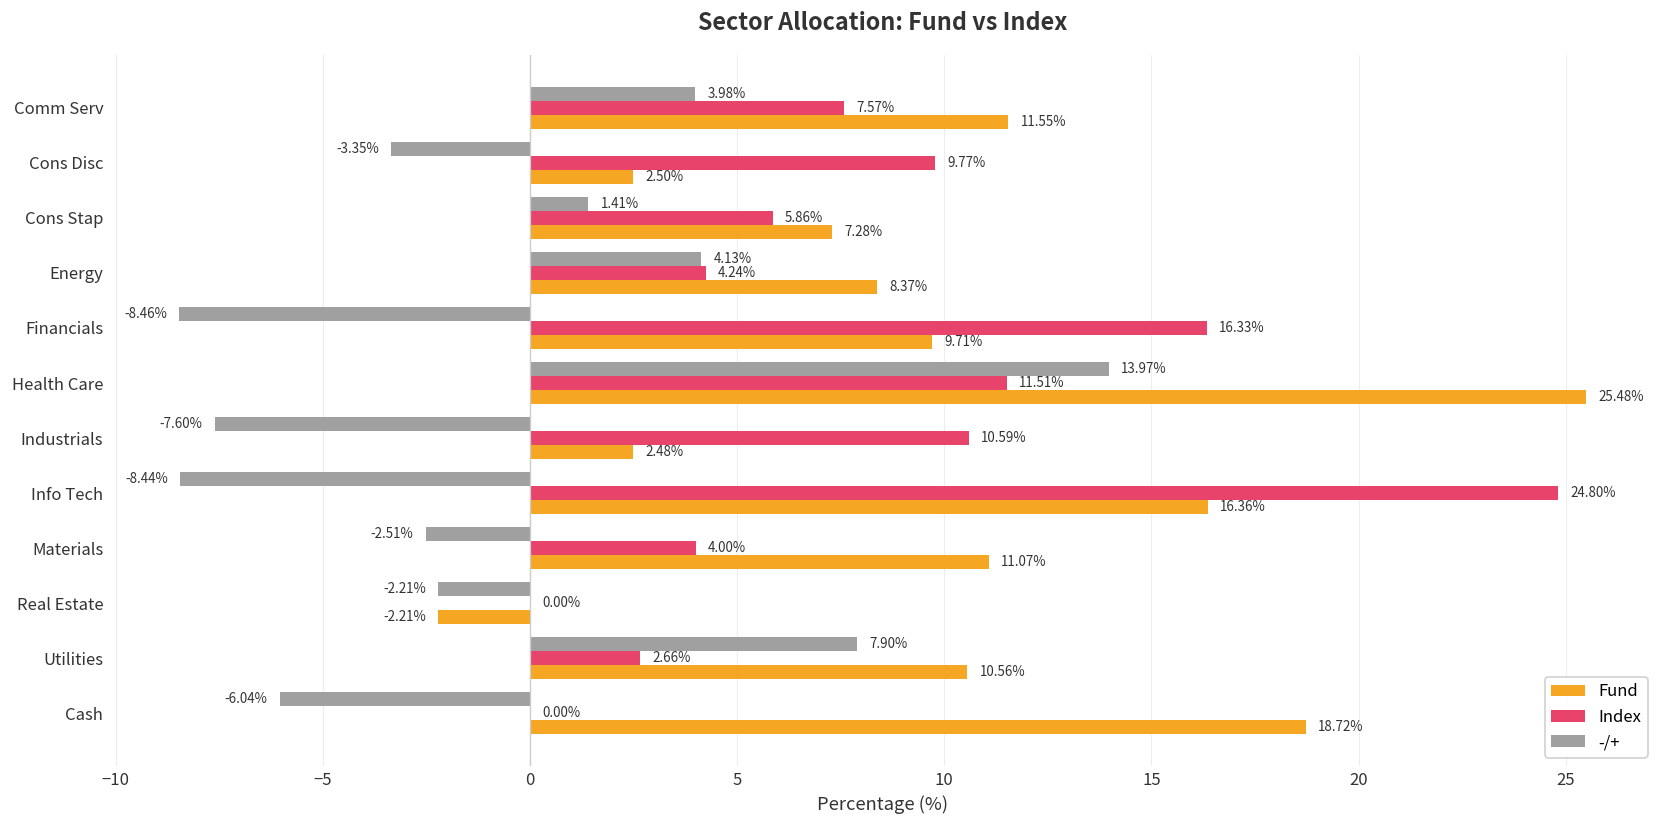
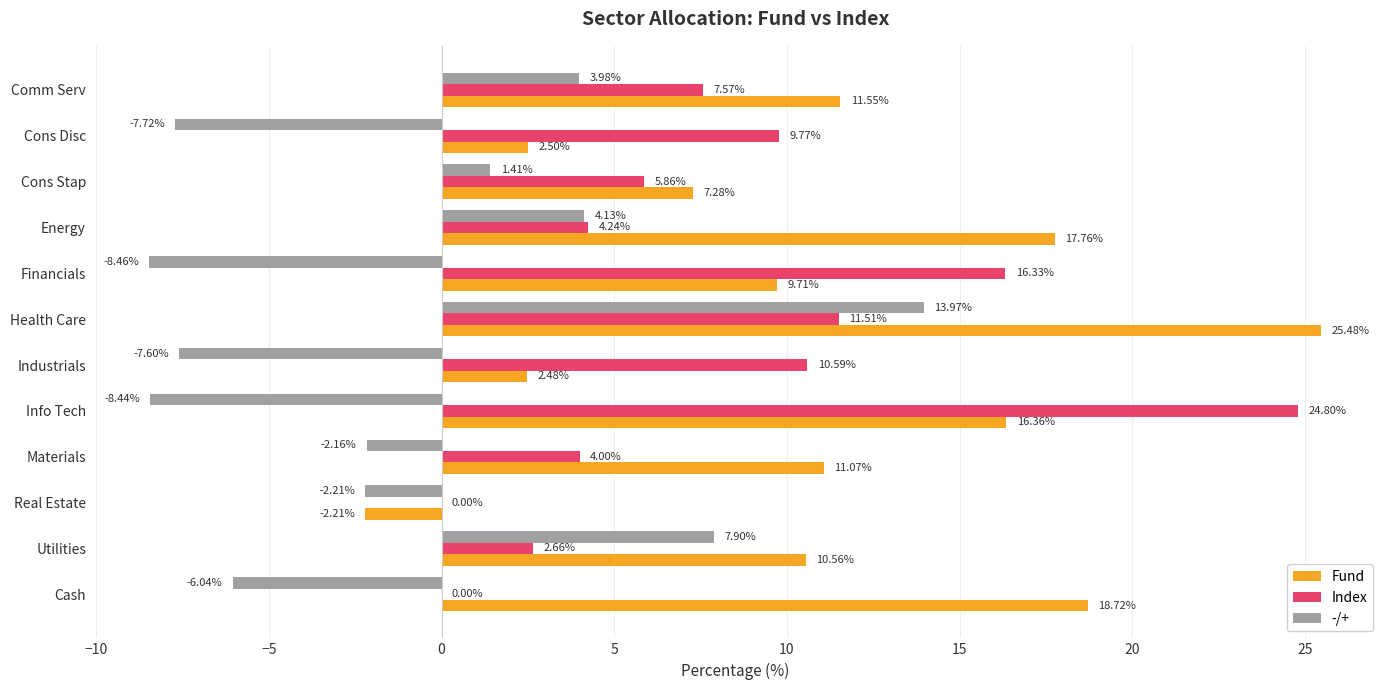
  {
    "Fund": {
      "Comm Serv": "11.55%",
      "Cons Disc": "2.50%",
      "Cons Stap": "7.28%",
-     "Energy": "8.37%",
+     "Energy": "17.76%",
      "Financials": "9.71%",
      "Health Care": "25.48%",
      "Industrials": "2.48%",
      "Info Tech": "16.36%",
      "Materials": "11.07%",
      "Real Estate": "-2.21%",
      "Utilities": "10.56%",
      "Cash": "18.72%"
    },
    "Index": {
      "Comm Serv": "7.57%",
      "Cons Disc": "9.77%",
      "Cons Stap": "5.86%",
      "Energy": "4.24%",
      "Financials": "16.33%",
      "Health Care": "11.51%",
      "Industrials": "10.59%",
      "Info Tech": "24.80%",
      "Materials": "4.00%",
      "Real Estate": "0.00%",
      "Utilities": "2.66%",
      "Cash": "0.00%"
    },
    "-/+": {
      "Comm Serv": "3.98%",
-     "Cons Disc": "-3.35%",
+     "Cons Disc": "-7.72%",
      "Cons Stap": "1.41%",
      "Energy": "4.13%",
      "Financials": "-8.46%",
      "Health Care": "13.97%",
      "Industrials": "-7.60%",
      "Info Tech": "-8.44%",
-     "Materials": "-2.51%",
+     "Materials": "-2.16%",
      "Real Estate": "-2.21%",
      "Utilities": "7.90%",
      "Cash": "-6.04%"
    }
  }
